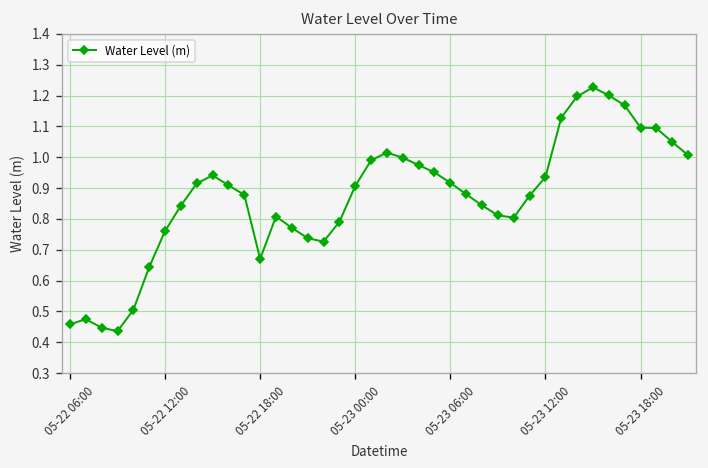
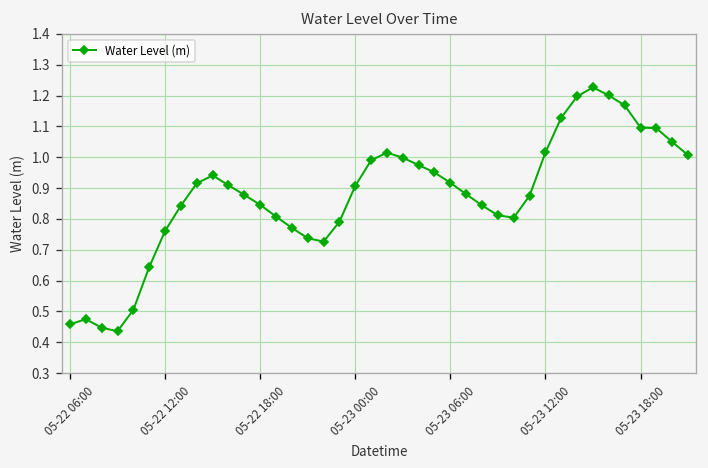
  {
    "05-22 06:00": 0.46,
    "05-22 12:00": 0.76,
-   "05-22 18:00": 0.67,
+   "05-22 18:00": 0.85,
    "05-23 00:00": 0.91,
    "05-23 06:00": 0.92,
-   "05-23 12:00": 0.94,
+   "05-23 12:00": 1.02,
    "05-23 18:00": 1.10
  }
